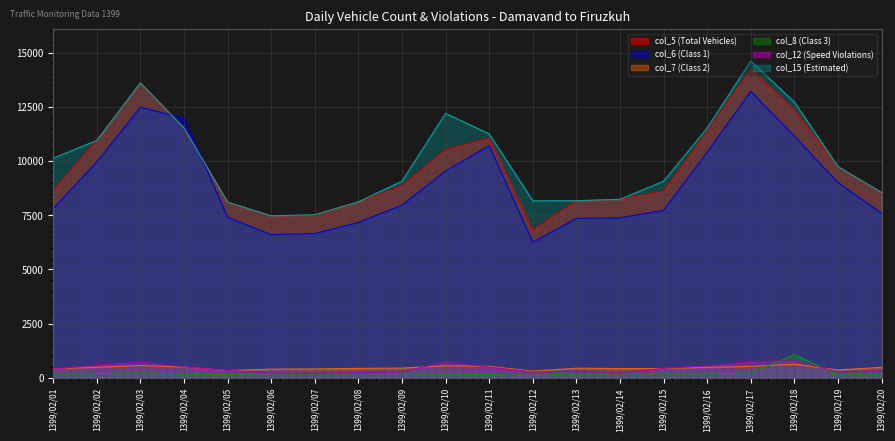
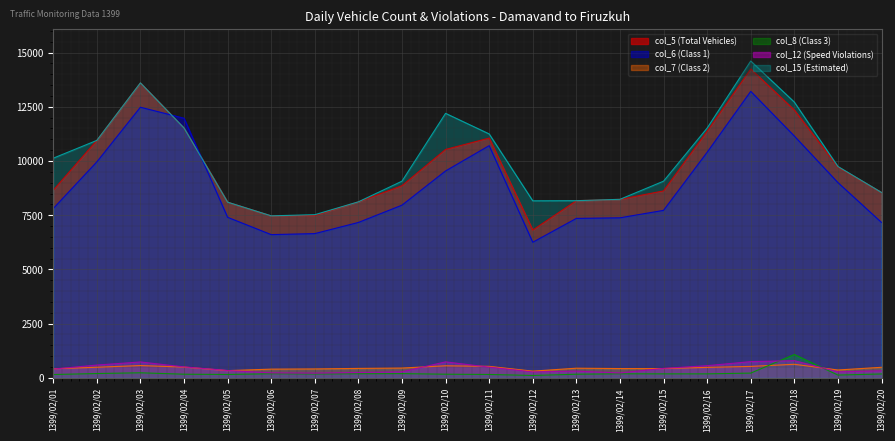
  {
    "col_5 (Total Vehicles)": {
      "1399/02/01": 8700,
      "1399/02/09": 8900,
      "1399/02/10": 10500,
      "1399/02/11": 11100,
      "1399/02/12": 6800,
      "1399/02/15": 8600,
      "1399/02/16": 11400,
      "1399/02/18": 12400
    },
    "col_6 (Class 1)": {
      "1399/02/01": 7800,
      "1399/02/02": 10000,
      "1399/02/03": 12500,
      "1399/02/04": 12000,
      "1399/02/05": 7400,
      "1399/02/06": 6600,
      "1399/02/07": 6700,
      "1399/02/08": 7200,
      "1399/02/09": 8000,
      "1399/02/10": 9500,
      "1399/02/11": 10700,
      "1399/02/12": 6300,
      "1399/02/13": 7400,
      "1399/02/14": 7400,
      "1399/02/15": 7700,
      "1399/02/16": 10400,
      "1399/02/17": 13200,
      "1399/02/18": 11200,
      "1399/02/19": 9000,
-     "1399/02/20": 7600
+     "1399/02/20": 7200
    },
    "col_7 (Class 2)": {
      "1399/02/03": 600,
      "1399/02/06": 400,
      "1399/02/07": 400,
      "1399/02/08": 400,
      "1399/02/09": 400,
      "1399/02/10": 600,
      "1399/02/13": 400,
      "1399/02/14": 400,
      "1399/02/17": 500,
      "1399/02/18": 600,
      "1399/02/20": 500
    },
    "col_8 (Class 3)": {
      "1399/02/01": 200,
      "1399/02/02": 200,
      "1399/02/03": 200,
      "1399/02/04": 200,
      "1399/02/05": 200,
      "1399/02/10": 200,
      "1399/02/11": 200,
      "1399/02/12": 100,
      "1399/02/13": 200,
      "1399/02/15": 200,
      "1399/02/16": 200,
      "1399/02/17": 200,
      "1399/02/18": 1100,
      "1399/02/19": 100,
      "1399/02/20": 200
    },
    "col_12 (Speed Violations)": {
      "1399/02/03": 700,
      "1399/02/10": 700,
      "1399/02/13": 300,
      "1399/02/17": 700,
      "1399/02/18": 800,
      "1399/02/20": 300
    },
    "col_15 (Estimated)": {
      "1399/02/01": 10100,
      "1399/02/09": 9100,
      "1399/02/10": 12200,
      "1399/02/11": 11200,
      "1399/02/12": 8200,
      "1399/02/15": 9100,
      "1399/02/16": 11500,
      "1399/02/18": 12700
    }
  }
